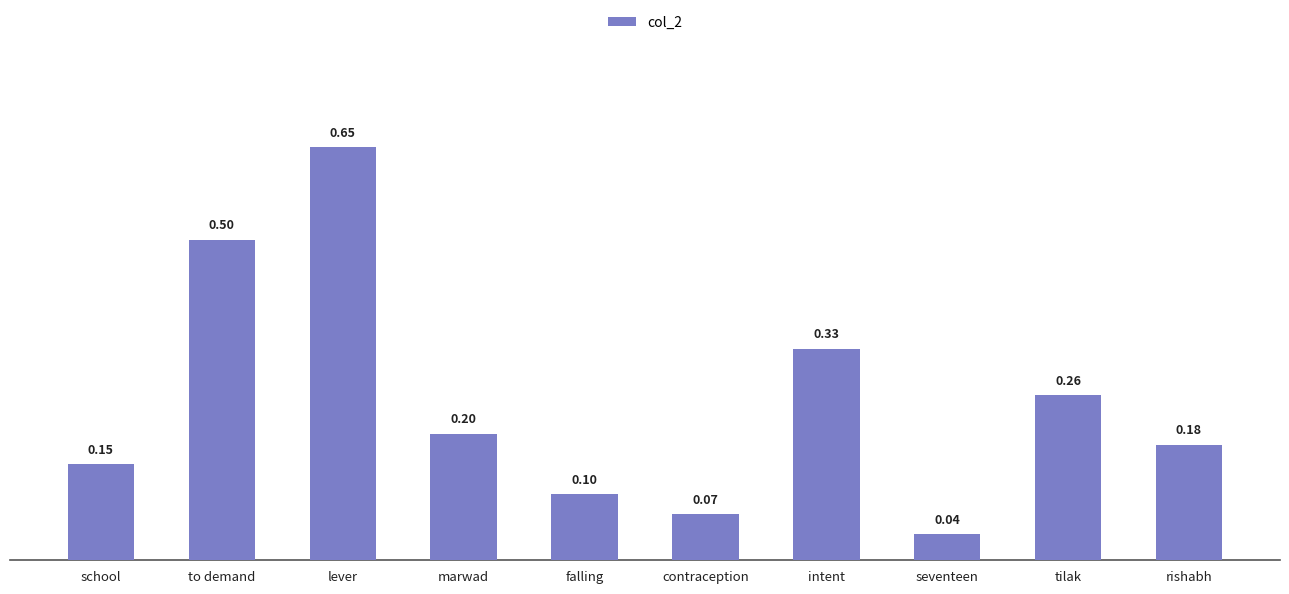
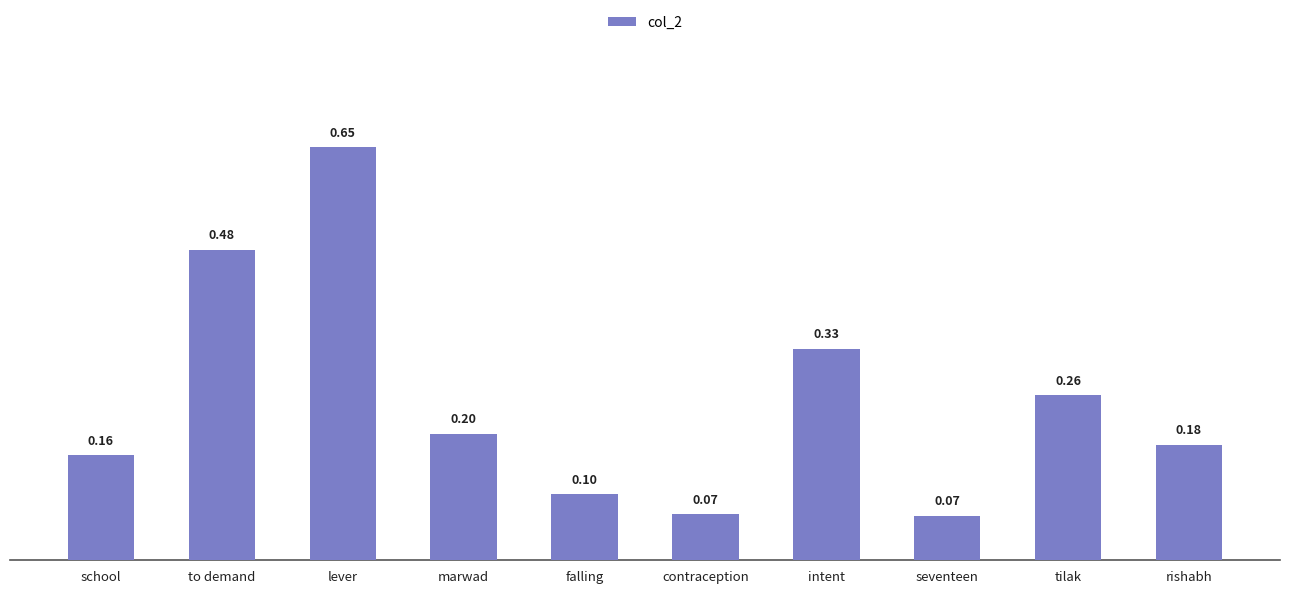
  {
-   "school": 0.15,
-   "to demand": 0.50,
+   "school": 0.16,
+   "to demand": 0.48,
    "lever": 0.65,
    "marwad": 0.20,
    "falling": 0.10,
    "contraception": 0.07,
    "intent": 0.33,
-   "seventeen": 0.04,
+   "seventeen": 0.07,
    "tilak": 0.26,
    "rishabh": 0.18
  }
